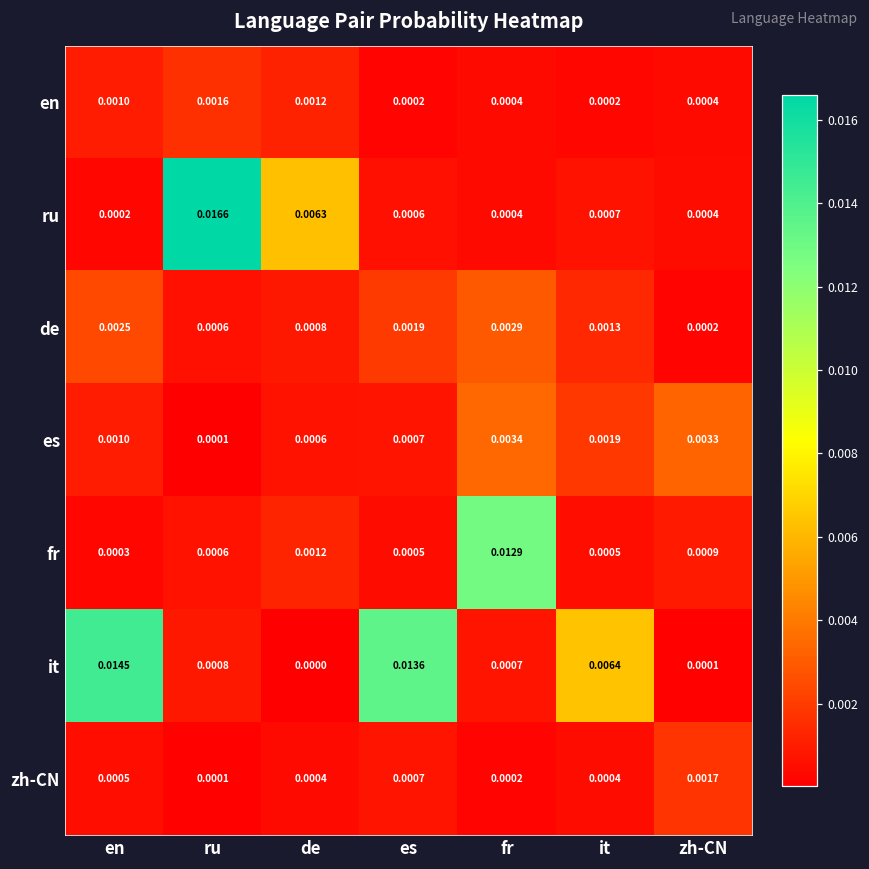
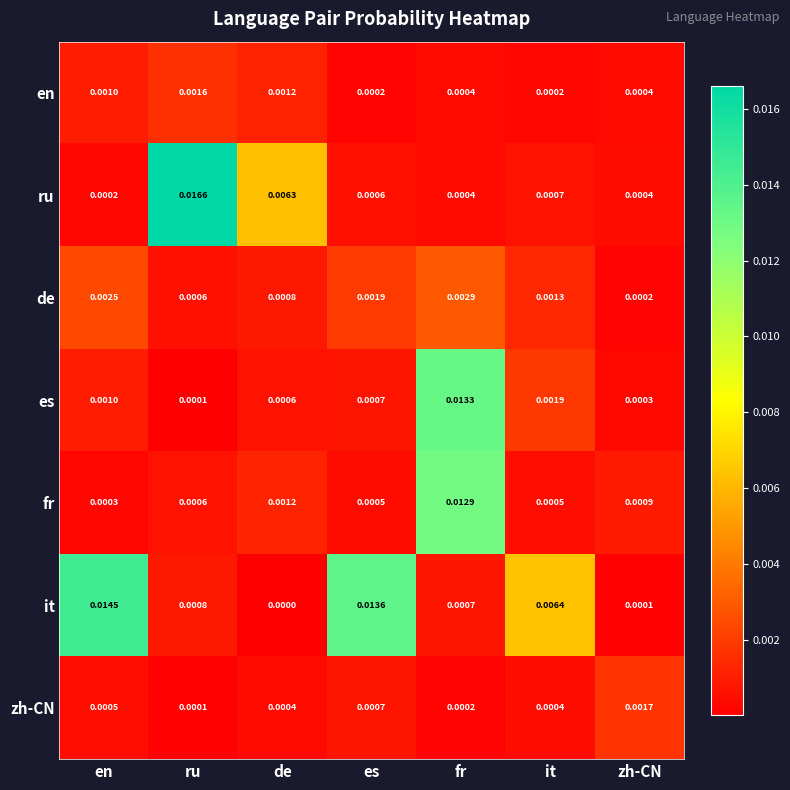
  {
    "en": {
      "en": 0.0010,
      "ru": 0.0016,
      "de": 0.0012,
      "es": 0.0002,
      "fr": 0.0004,
      "it": 0.0002,
      "zh-CN": 0.0004
    },
    "ru": {
      "en": 0.0002,
      "ru": 0.0166,
      "de": 0.0063,
      "es": 0.0006,
      "fr": 0.0004,
      "it": 0.0007,
      "zh-CN": 0.0004
    },
    "de": {
      "en": 0.0025,
      "ru": 0.0006,
      "de": 0.0008,
      "es": 0.0019,
      "fr": 0.0029,
      "it": 0.0013,
      "zh-CN": 0.0002
    },
    "es": {
      "en": 0.0010,
      "ru": 0.0001,
      "de": 0.0006,
      "es": 0.0007,
-     "fr": 0.0034,
+     "fr": 0.0133,
      "it": 0.0019,
-     "zh-CN": 0.0033
+     "zh-CN": 0.0003
    },
    "fr": {
      "en": 0.0003,
      "ru": 0.0006,
      "de": 0.0012,
      "es": 0.0005,
      "fr": 0.0129,
      "it": 0.0005,
      "zh-CN": 0.0009
    },
    "it": {
      "en": 0.0145,
      "ru": 0.0008,
      "de": 0.0000,
      "es": 0.0136,
      "fr": 0.0007,
      "it": 0.0064,
      "zh-CN": 0.0001
    },
    "zh-CN": {
      "en": 0.0005,
      "ru": 0.0001,
      "de": 0.0004,
      "es": 0.0007,
      "fr": 0.0002,
      "it": 0.0004,
      "zh-CN": 0.0017
    }
  }
